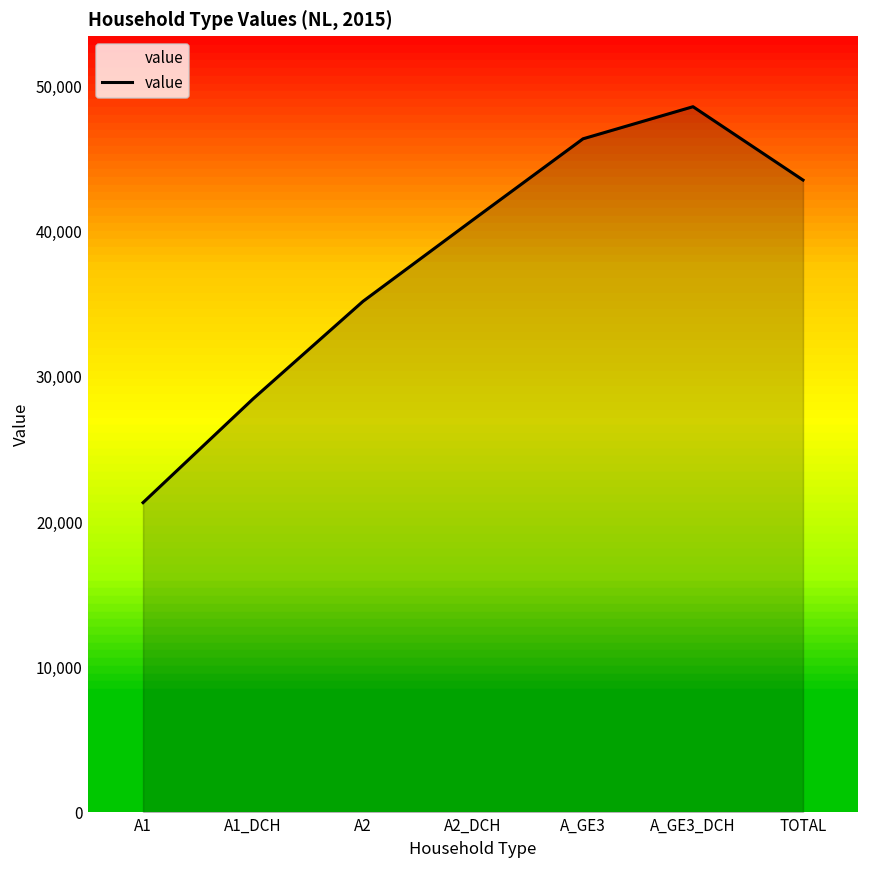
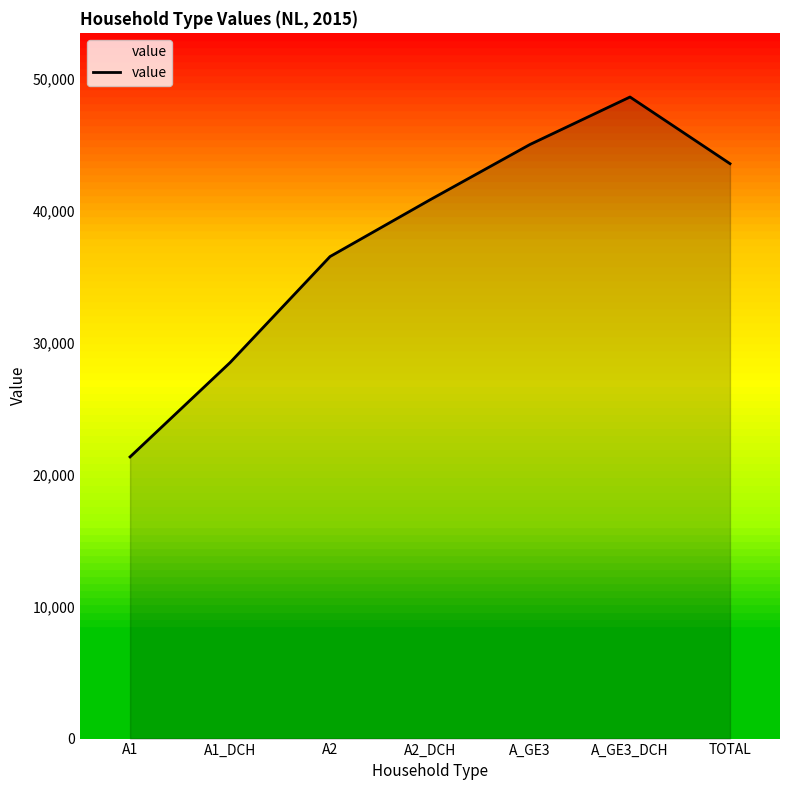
  {
    "A1": "21,300",
    "A1_DCH": "28,500",
-   "A2": "35,200",
+   "A2": "36,500",
    "A2_DCH": "40,800",
-   "A_GE3": "46,400",
+   "A_GE3": "45,000",
    "A_GE3_DCH": "48,600",
    "TOTAL": "43,600"
  }
